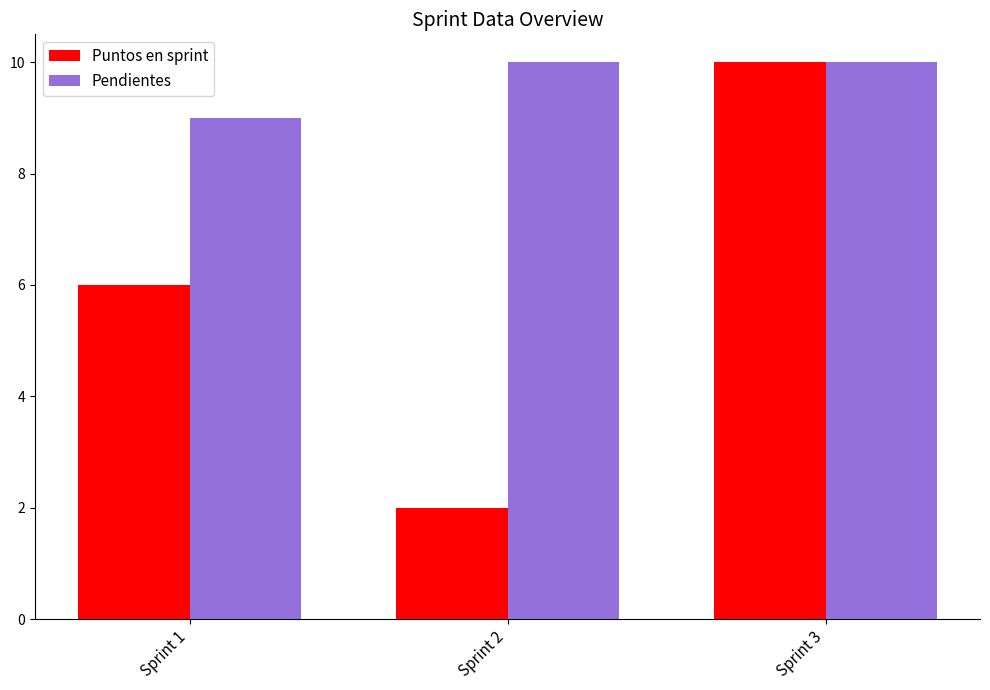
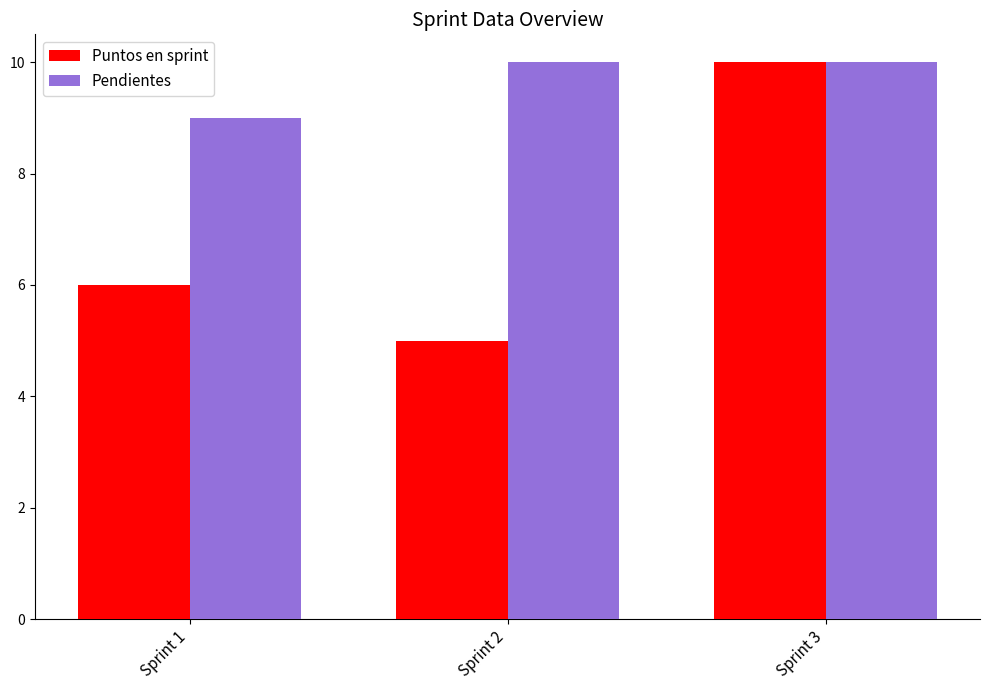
  {
    "Puntos en sprint": {
      "Sprint 1": 6,
-     "Sprint 2": 2,
+     "Sprint 2": 5,
      "Sprint 3": 10
    },
    "Pendientes": {
      "Sprint 1": 9,
      "Sprint 2": 10,
      "Sprint 3": 10
    }
  }
